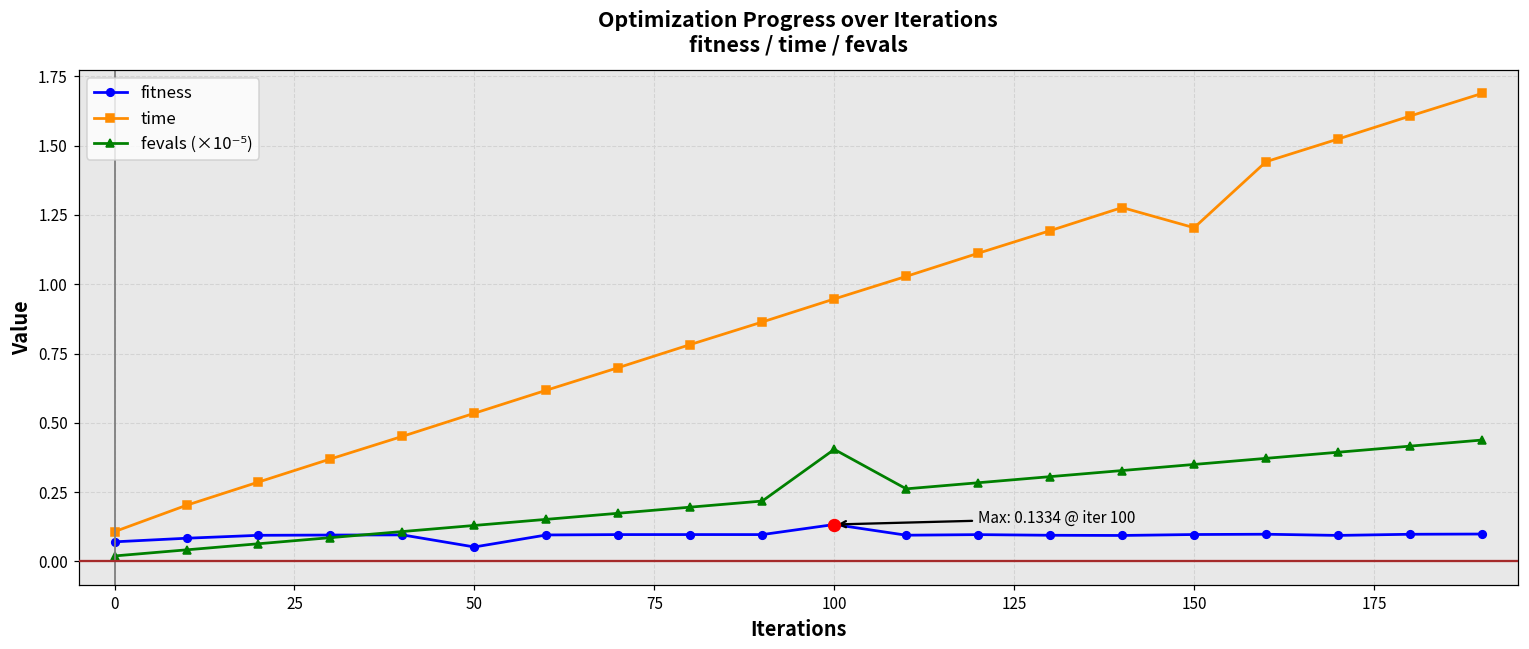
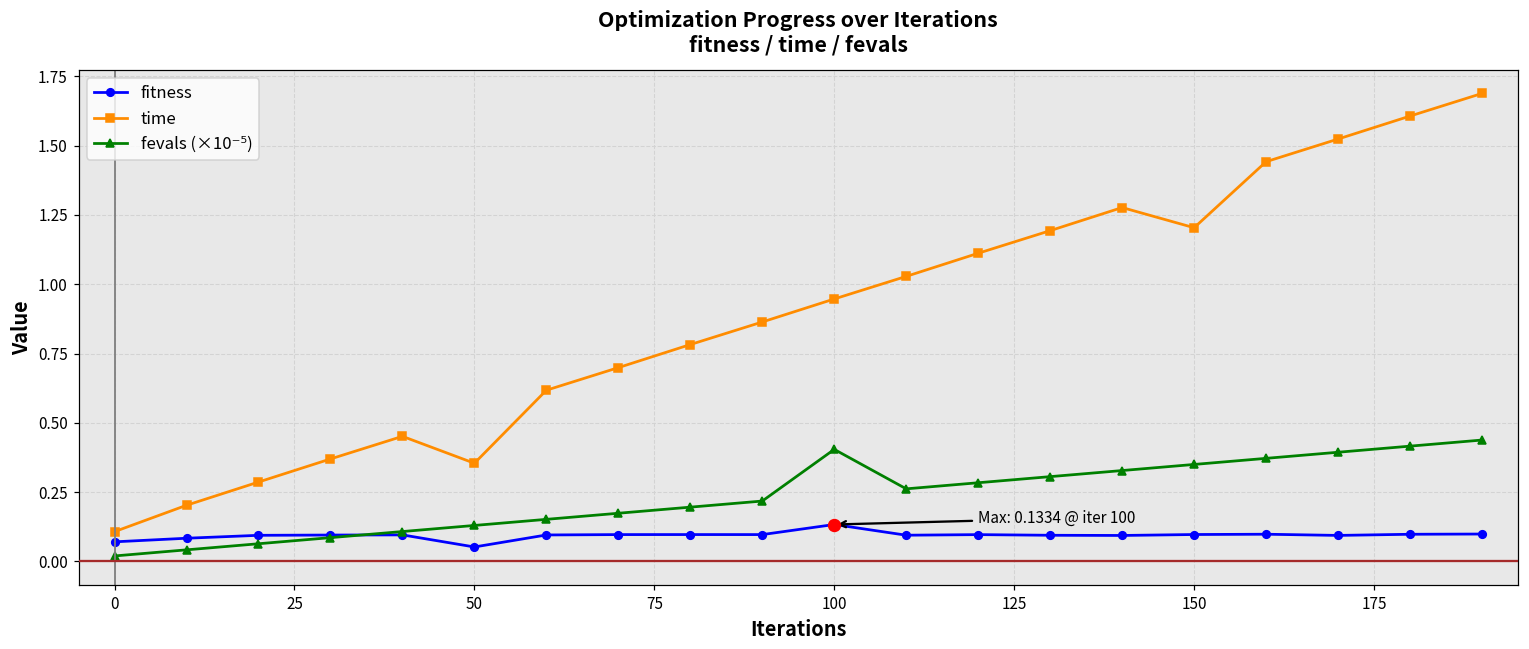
  {
    "fitness": {
      "0": 0.07,
      "50": 0.05,
      "150": 0.10
    },
    "time": {
      "0": 0.11,
-     "50": 0.53,
+     "50": 0.35,
      "100": 0.95,
      "150": 1.20
    },
    "fevals (×10⁻⁵)": {
      "0": 0.02,
      "50": 0.13,
      "100": 0.40,
      "150": 0.35
    }
  }
